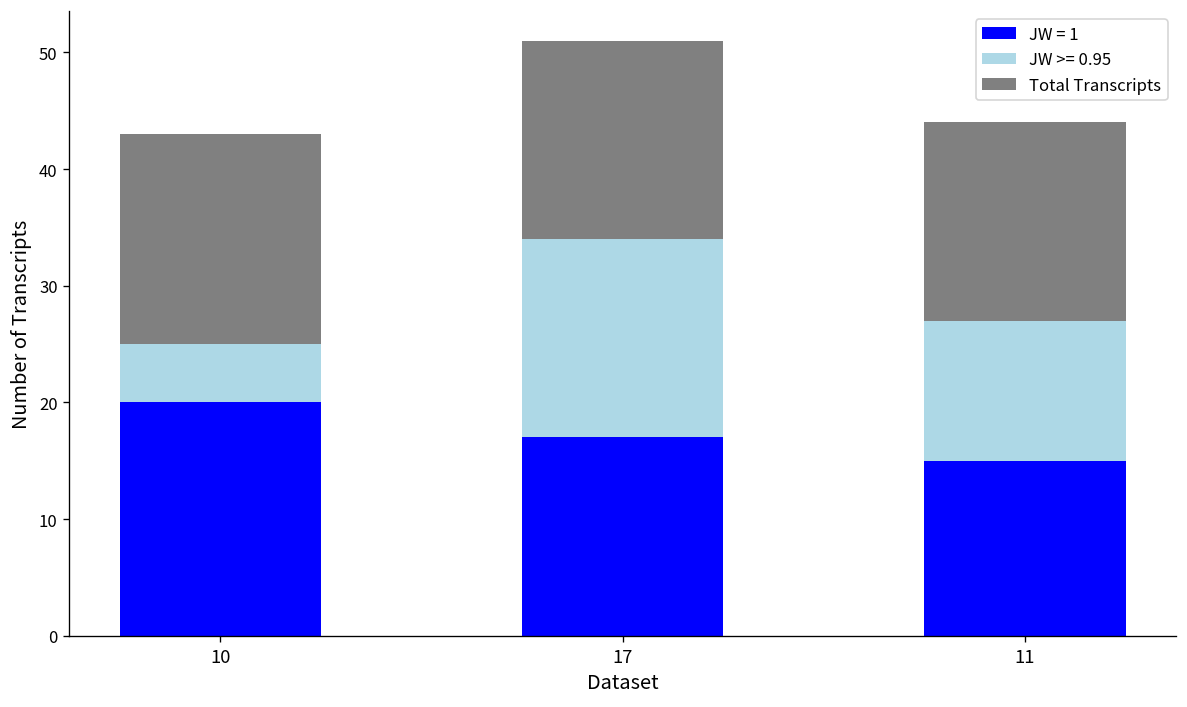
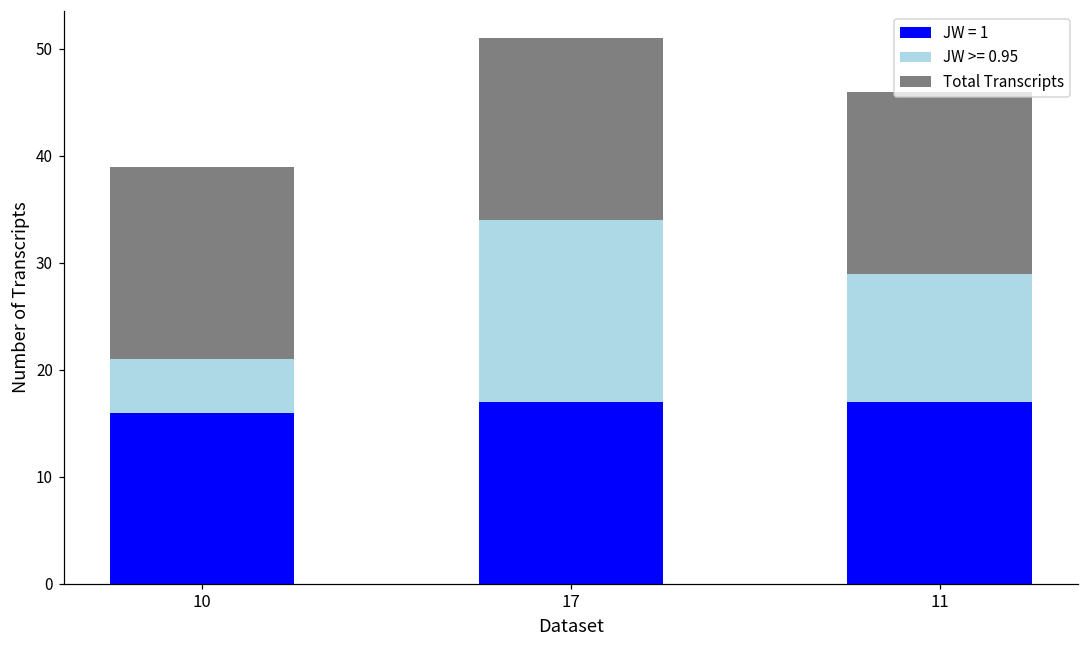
  {
    "JW = 1": {
-     "10": 20,
+     "10": 16,
      "17": 17,
-     "11": 15
+     "11": 17
    },
    "JW >= 0.95": {
      "10": 5,
      "17": 17,
      "11": 12
    },
    "Total Transcripts": {
      "10": 18,
      "17": 17
    }
  }
